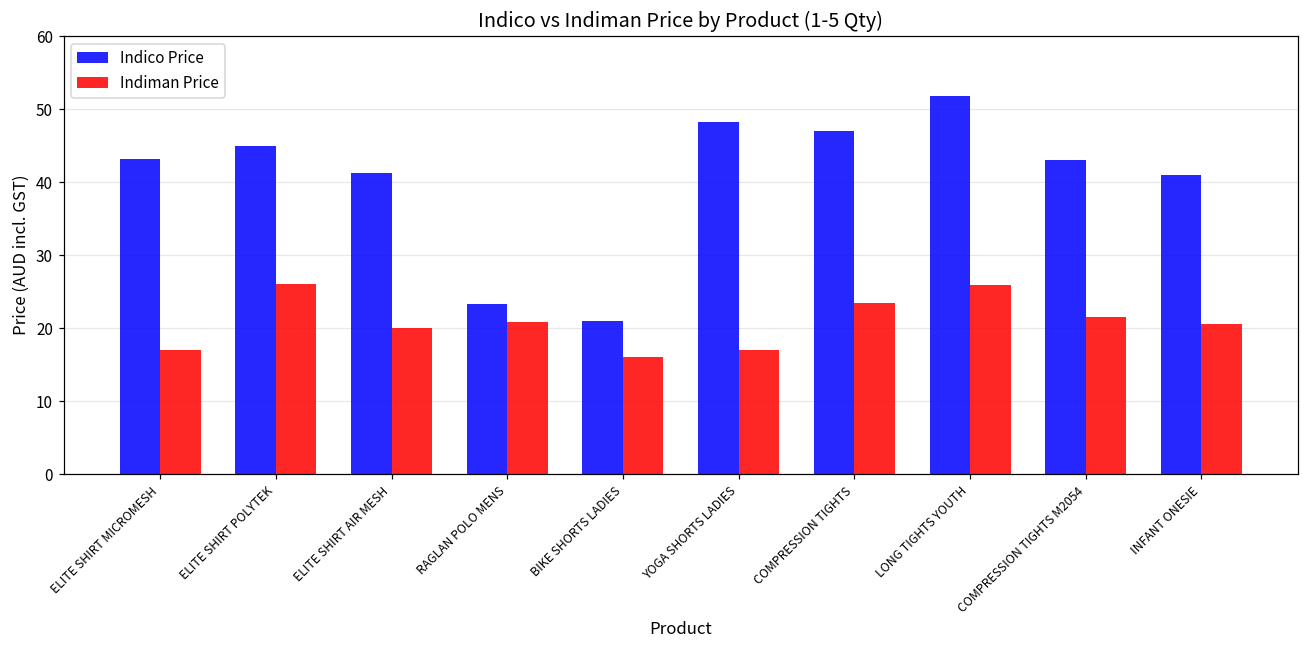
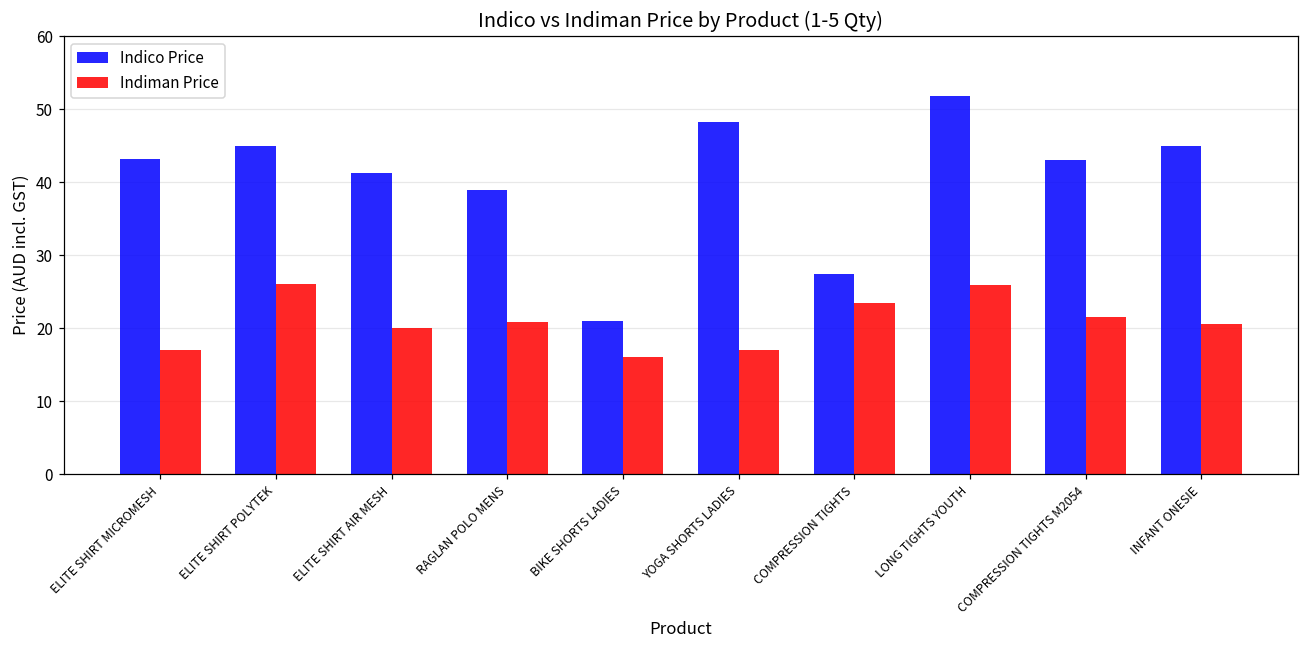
  {
    "Indico Price": {
      "ELITE SHIRT MICROMESH": 43,
      "ELITE SHIRT POLYTEK": 45,
      "ELITE SHIRT AIR MESH": 41,
-     "RAGLAN POLO MENS": 23,
+     "RAGLAN POLO MENS": 39,
      "BIKE SHORTS LADIES": 21,
      "YOGA SHORTS LADIES": 48,
-     "COMPRESSION TIGHTS": 47,
+     "COMPRESSION TIGHTS": 27,
      "LONG TIGHTS YOUTH": 52,
      "COMPRESSION TIGHTS M2054": 43,
-     "INFANT ONESIE": 41
+     "INFANT ONESIE": 45
    },
    "Indiman Price": {
      "ELITE SHIRT MICROMESH": 17,
      "ELITE SHIRT POLYTEK": 26,
      "ELITE SHIRT AIR MESH": 20,
      "RAGLAN POLO MENS": 21,
      "BIKE SHORTS LADIES": 16,
      "YOGA SHORTS LADIES": 17,
      "COMPRESSION TIGHTS": 24,
      "LONG TIGHTS YOUTH": 26,
      "COMPRESSION TIGHTS M2054": 22,
      "INFANT ONESIE": 21
    }
  }
